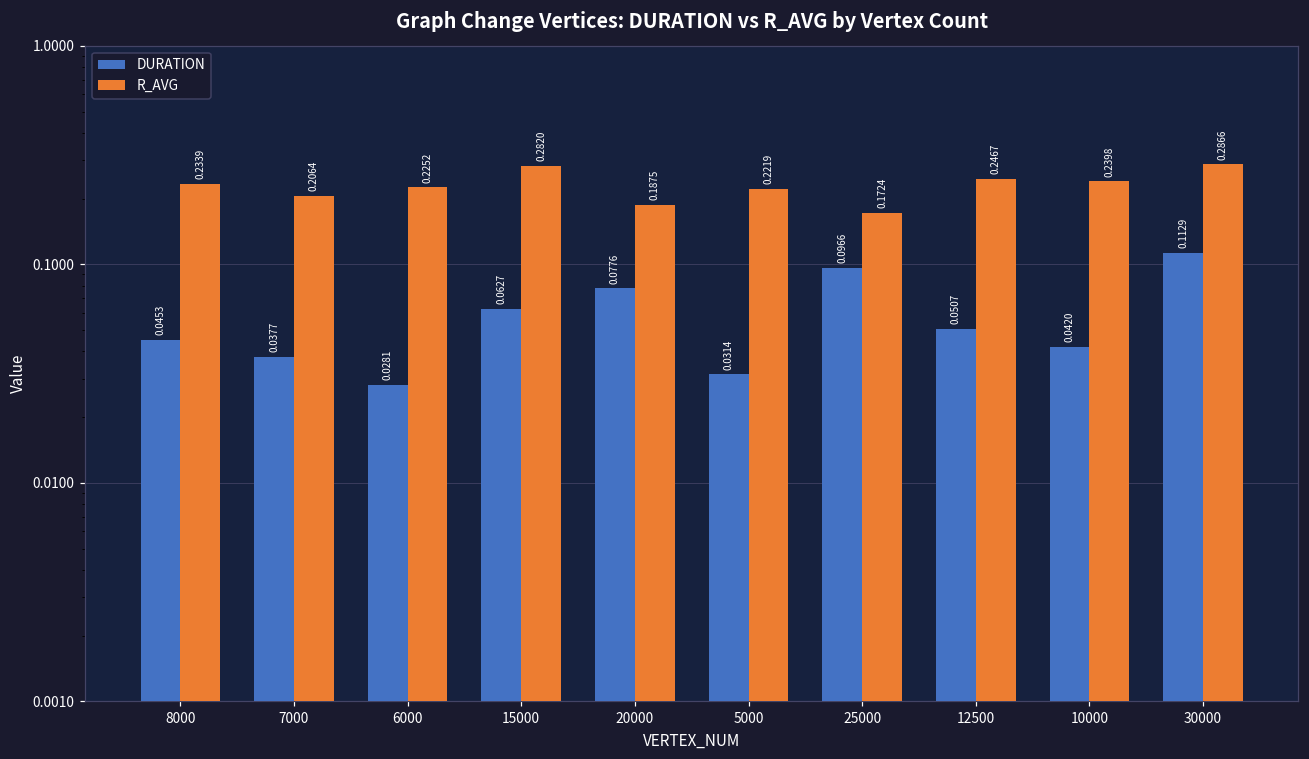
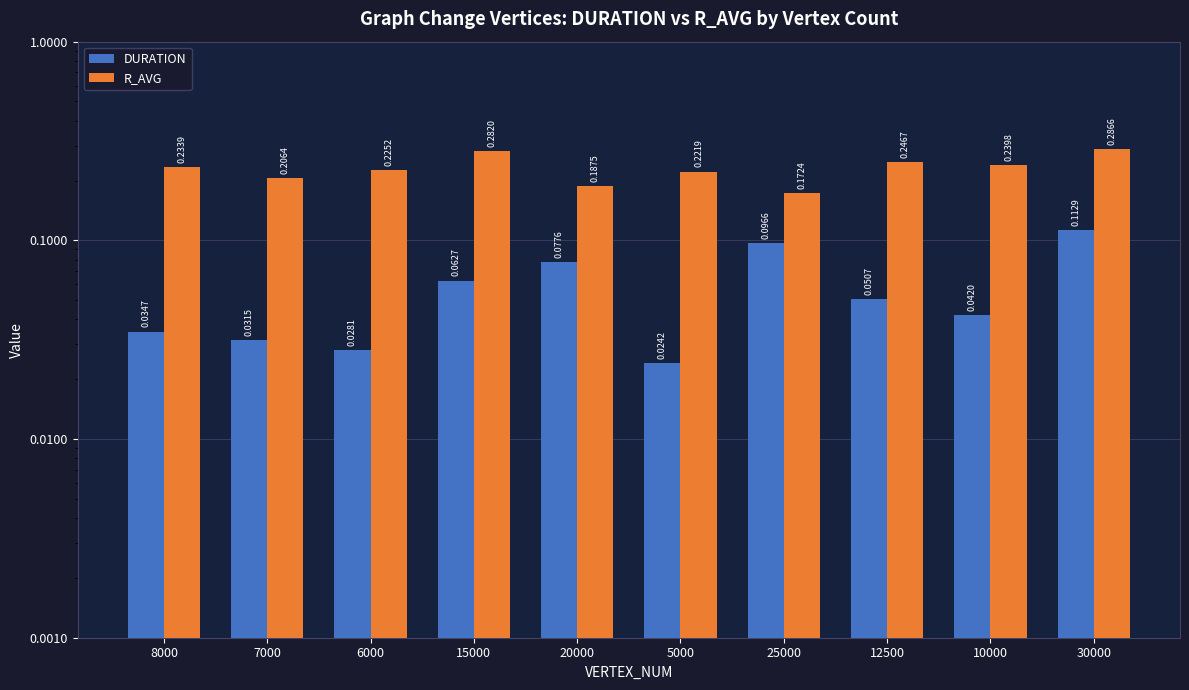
  {
    "DURATION": {
-     "8000": 0.0453,
-     "7000": 0.0377,
+     "8000": 0.0347,
+     "7000": 0.0315,
      "6000": 0.0281,
      "15000": 0.0627,
      "20000": 0.0776,
-     "5000": 0.0314,
+     "5000": 0.0242,
      "25000": 0.0966,
      "12500": 0.0507,
      "10000": 0.0420,
      "30000": 0.1129
    },
    "R_AVG": {
      "8000": 0.2339,
      "7000": 0.2064,
      "6000": 0.2252,
      "15000": 0.2820,
      "20000": 0.1875,
      "5000": 0.2219,
      "25000": 0.1724,
      "12500": 0.2467,
      "10000": 0.2398,
      "30000": 0.2866
    }
  }
